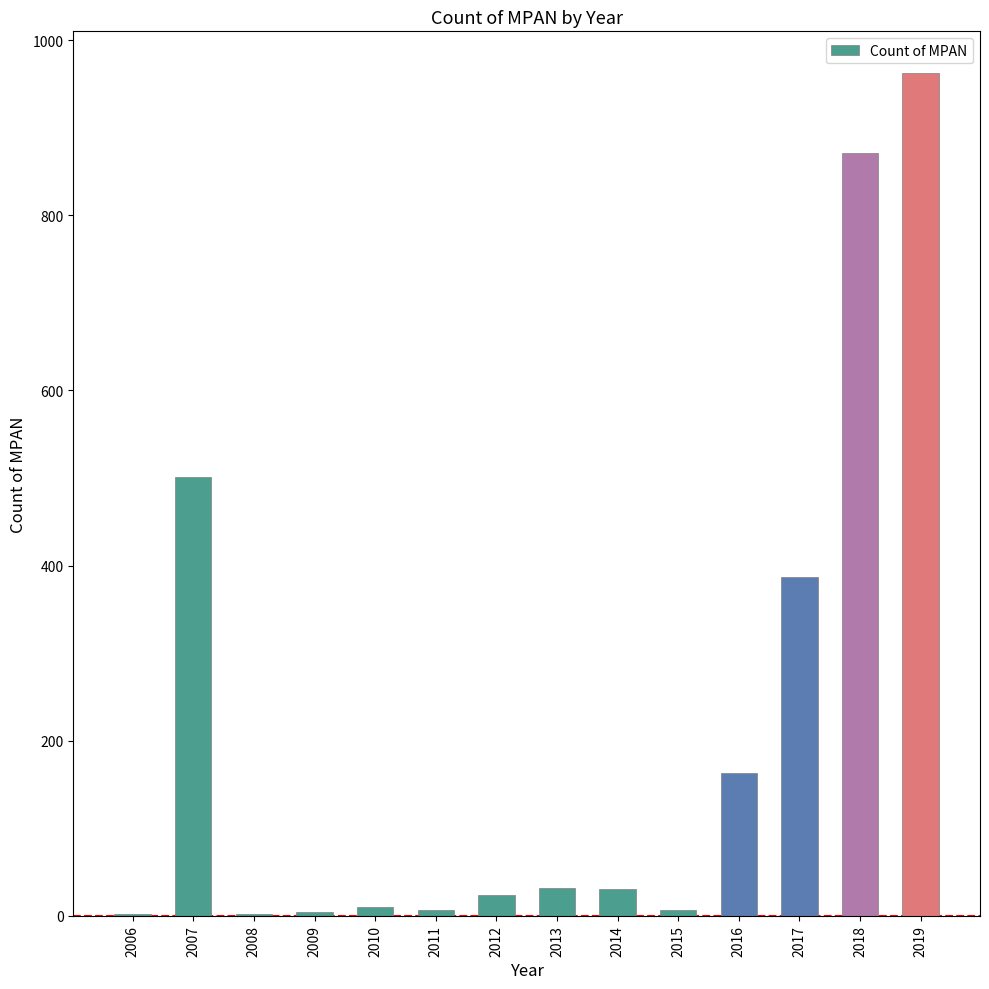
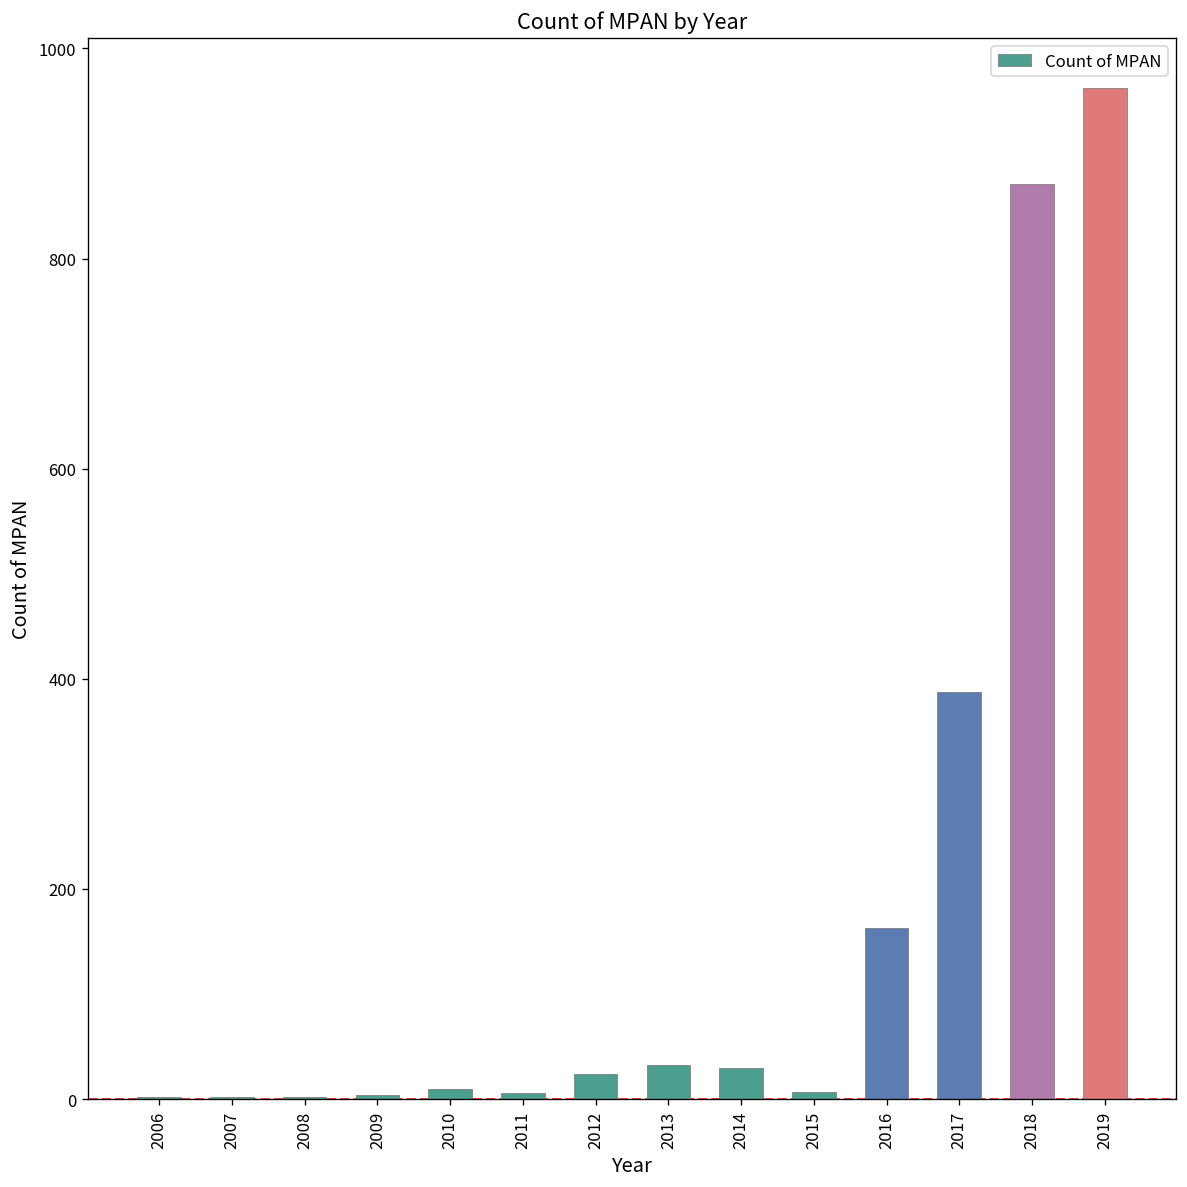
  {
-   "2007": 500,
+   "2007": 0,
    "2009": 0,
    "2010": 10,
    "2011": 10,
    "2012": 20,
    "2013": 30,
    "2014": 30,
    "2015": 10,
    "2016": 160,
    "2017": 390,
    "2018": 870,
    "2019": 960
  }
